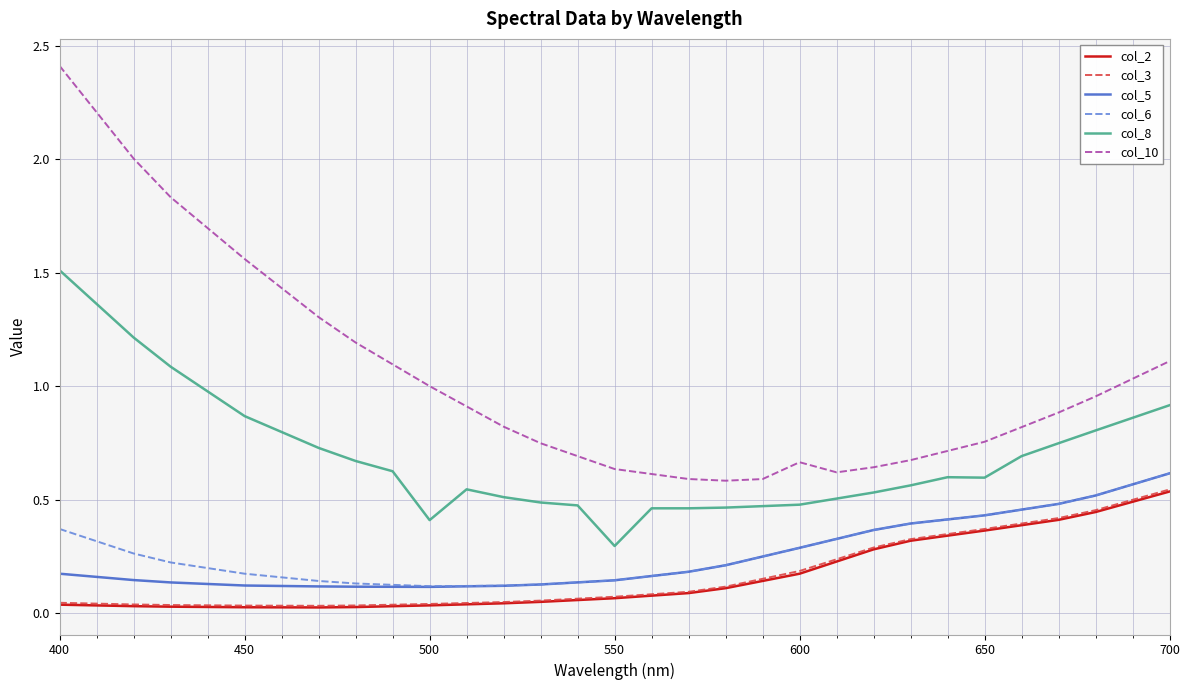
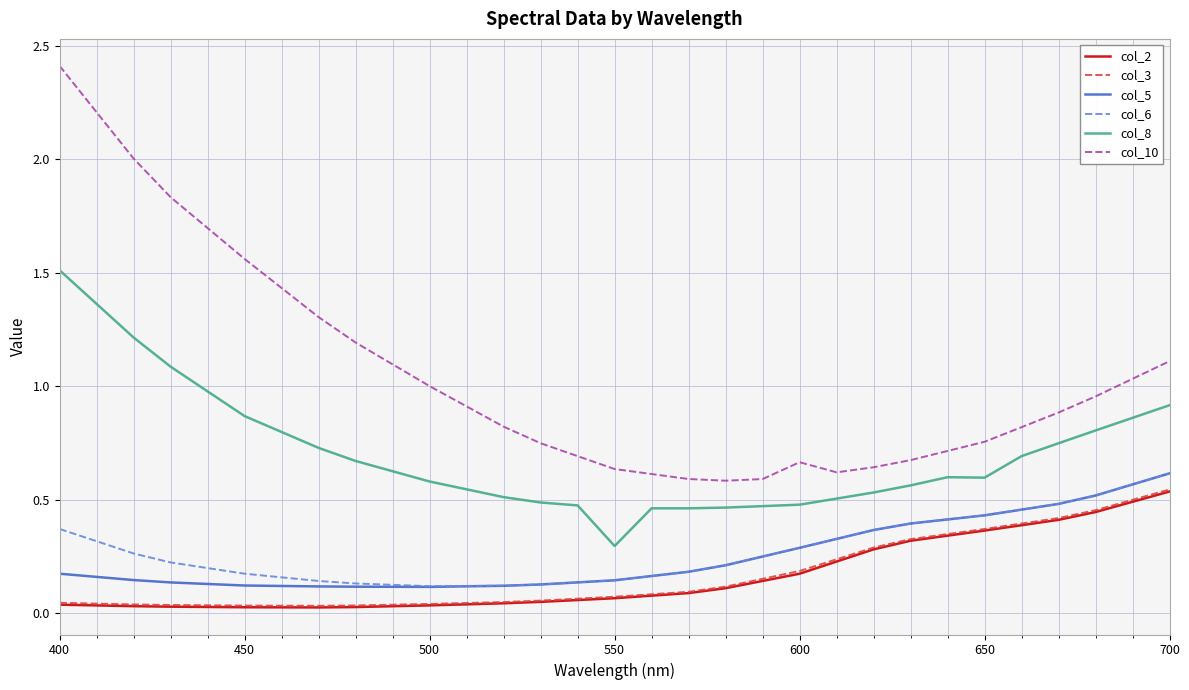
  {
    "col_2": {
      "600": 0.17
    },
    "col_3": {
      "600": 0.19
    },
    "col_8": {
      "400": 1.51,
      "450": 0.87,
-     "500": 0.41,
+     "500": 0.58,
      "550": 0.30,
      "600": 0.48,
      "650": 0.60,
      "700": 0.92
    },
    "col_10": {
      "400": 2.41,
      "450": 1.56,
      "500": 1.00,
      "550": 0.64,
      "600": 0.67,
      "650": 0.76,
      "700": 1.11
    }
  }
